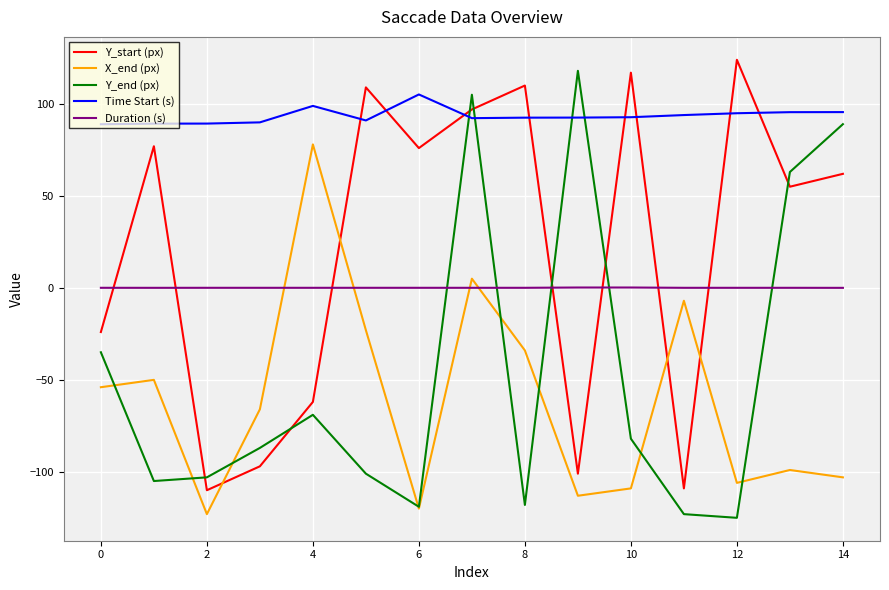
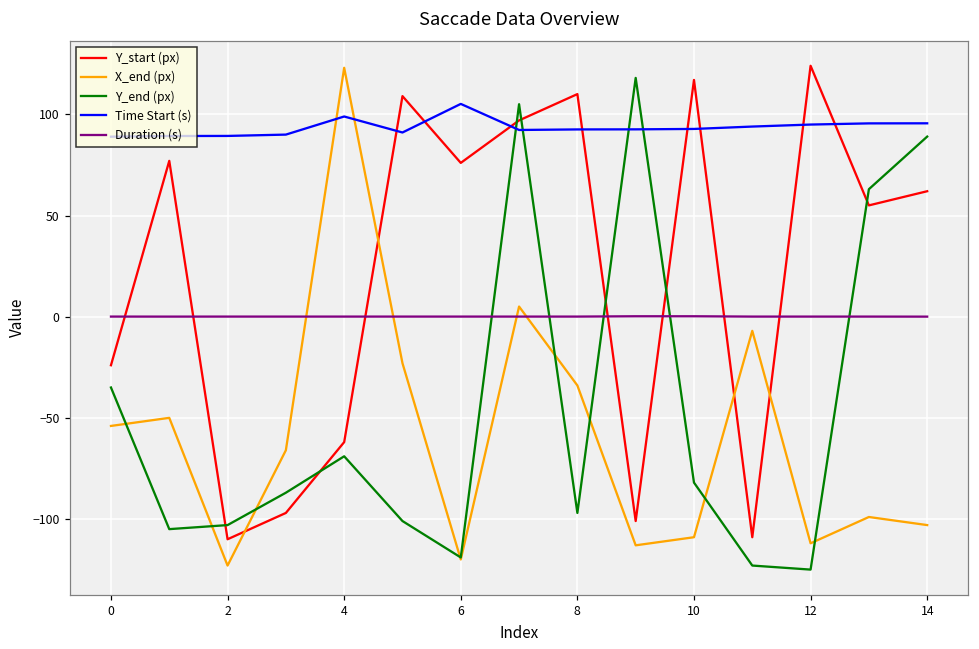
  {
    "Y_start (px)": {
      "0": -24,
      "2": -110,
      "4": -62,
      "6": 76,
      "8": 110,
      "10": 117,
      "12": 124,
      "14": 62
    },
    "X_end (px)": {
      "0": -54,
      "2": -123,
-     "4": 78,
+     "4": 123,
      "8": -34,
      "10": -109,
-     "12": -106,
+     "12": -112,
      "14": -103
    },
    "Y_end (px)": {
      "0": -35,
      "2": -103,
      "4": -69,
-     "8": -118,
+     "8": -97,
      "10": -82,
      "12": -125,
      "14": 89
    },
    "Time Start (s)": {
      "2": 89,
      "4": 99,
      "6": 105,
      "8": 93,
      "10": 93,
      "12": 95,
      "14": 96
    },
    "Duration (s)": {
      "0": 0,
      "2": 0,
      "4": 0,
      "6": 0,
      "8": 0,
      "10": 0,
      "12": 0,
      "14": 0
    }
  }
